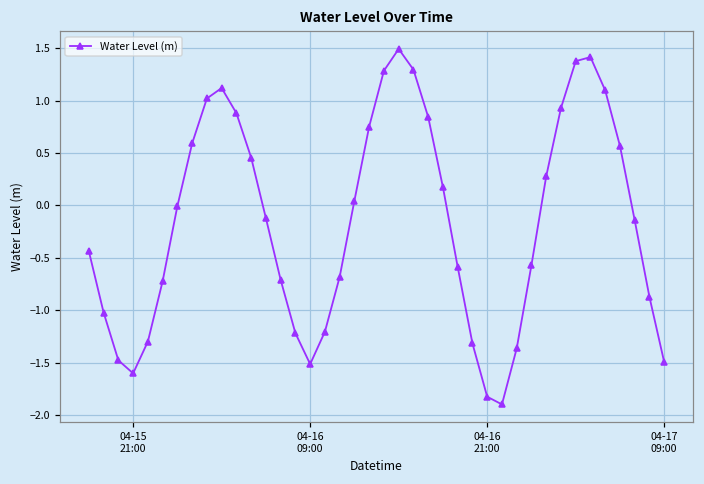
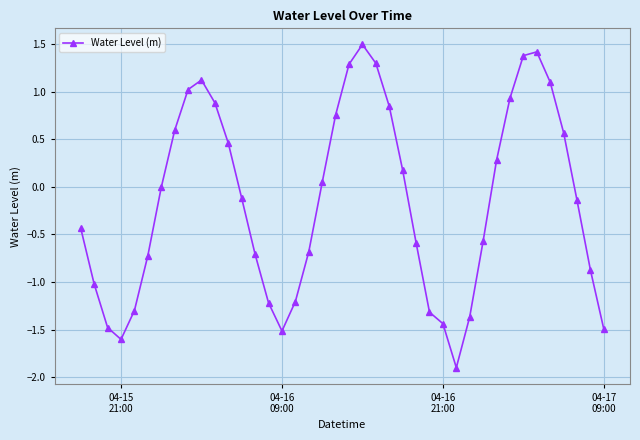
  {
    "04-15 21:00": -1.6,
    "04-16 09:00": -1.5,
-   "04-16 21:00": -1.8,
+   "04-16 21:00": -1.4,
    "04-17 09:00": -1.5
  }
